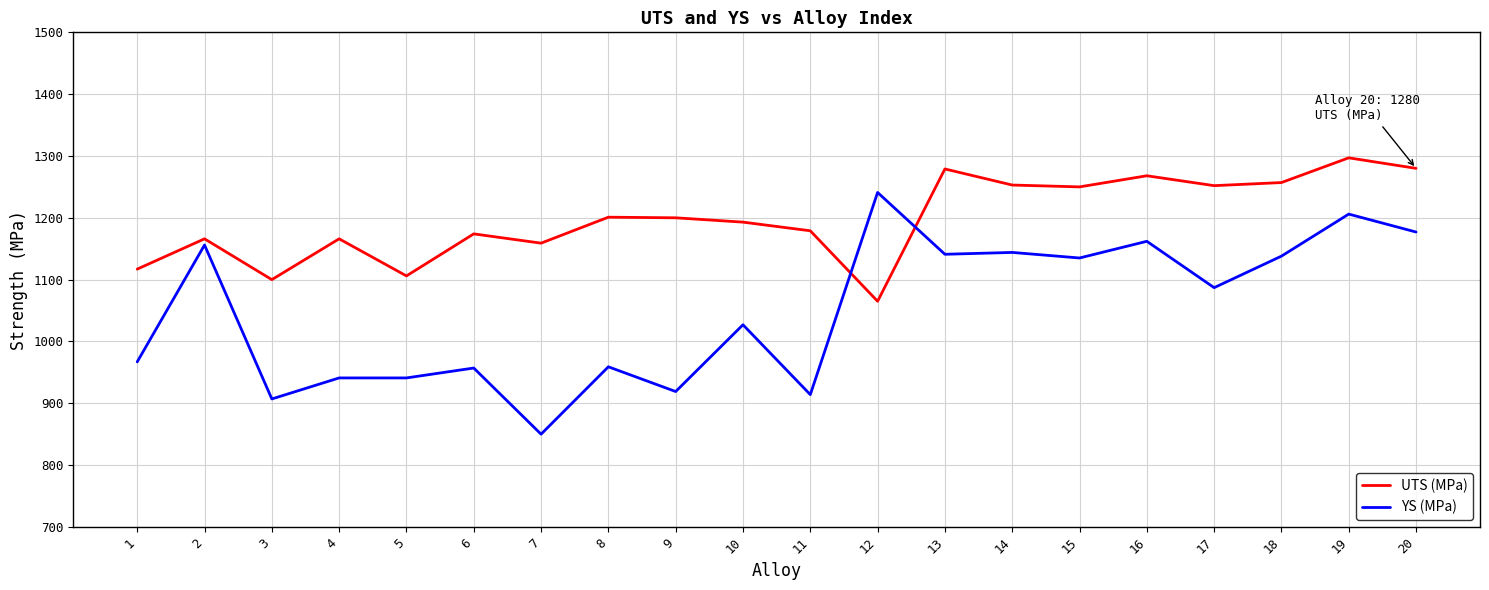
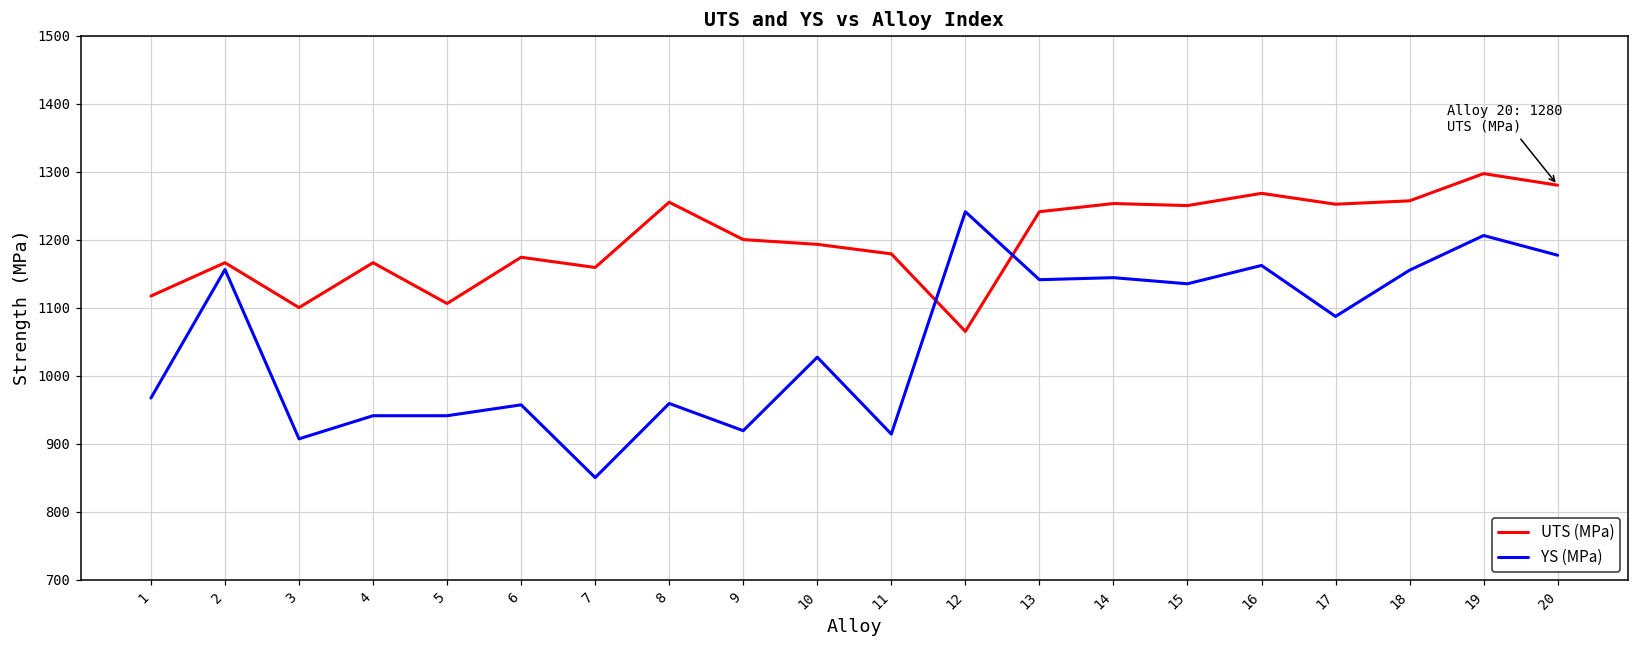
  {
    "UTS (MPa)": {
      "1": 1120,
      "2": 1170,
      "3": 1100,
      "4": 1170,
      "5": 1110,
      "6": 1170,
      "7": 1160,
-     "8": 1200,
+     "8": 1260,
      "9": 1200,
      "10": 1190,
      "11": 1180,
      "12": 1070,
-     "13": 1280,
+     "13": 1240,
      "14": 1250,
      "15": 1250,
      "16": 1270,
      "17": 1250,
      "18": 1260,
      "20": 1280
    },
    "YS (MPa)": {
      "1": 970,
      "2": 1160,
      "3": 910,
      "4": 940,
      "5": 940,
      "6": 960,
      "7": 850,
      "8": 960,
      "9": 920,
      "10": 1030,
      "11": 910,
      "12": 1240,
      "13": 1140,
      "14": 1140,
      "15": 1140,
      "16": 1160,
      "17": 1090,
-     "18": 1140,
+     "18": 1160,
      "19": 1210,
      "20": 1180
    }
  }
